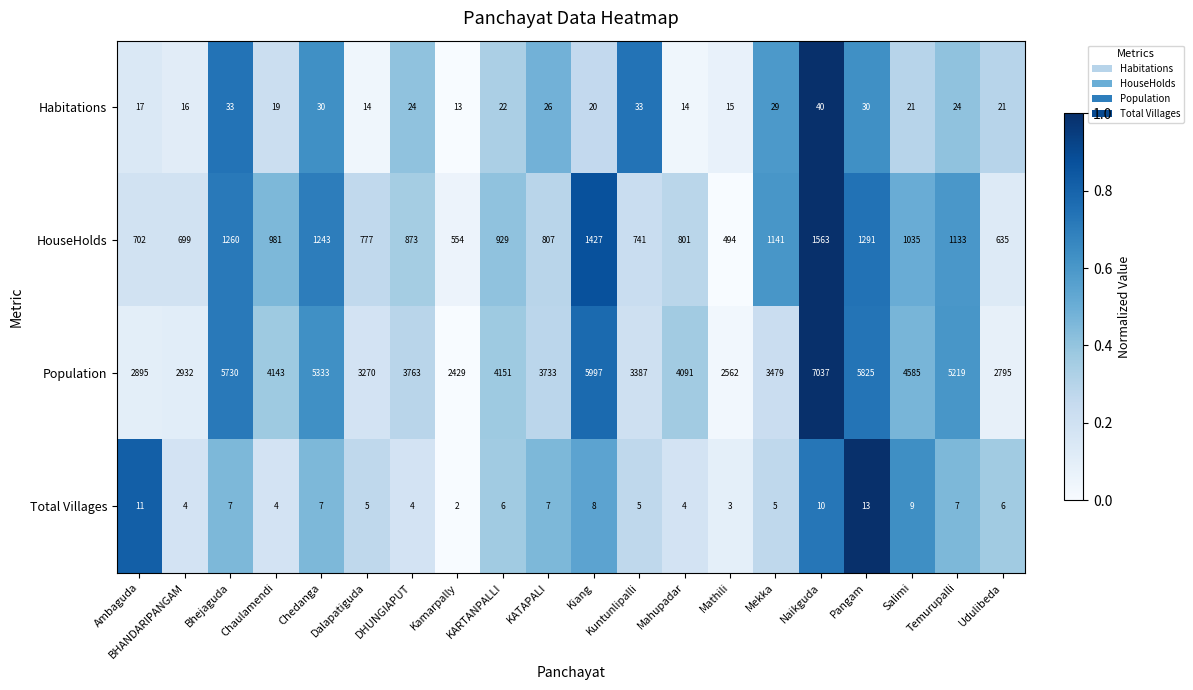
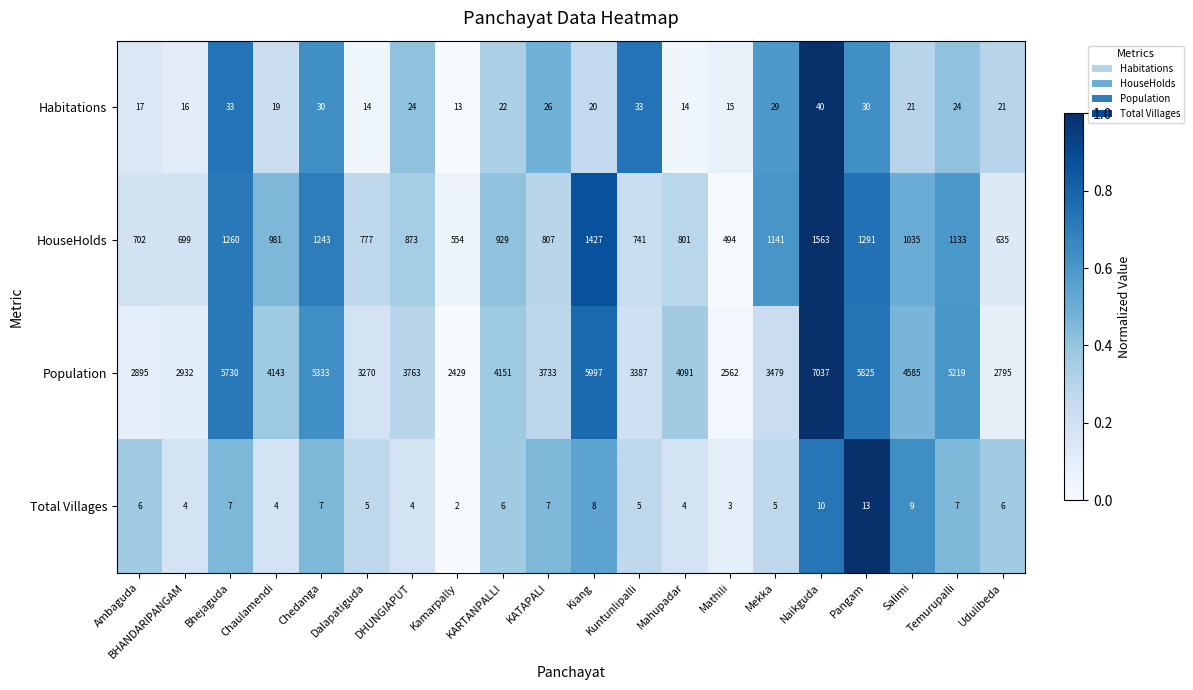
  {
    "Habitations": {
      "Ambaguda": 17,
      "BHANDARIPANGAM": 16,
      "Bhejaguda": 33,
      "Chaulamendi": 19,
      "Chedanga": 30,
      "Dalapatiguda": 14,
      "DHUNGIAPUT": 24,
      "Kamarpally": 13,
      "KARTANPALLI": 22,
      "KATAPALI": 26,
      "Kiang": 20,
      "Kuntunlipalli": 33,
      "Mahupadar": 14,
      "Mathili": 15,
      "Mekka": 29,
      "Naikguda": 40,
      "Pangam": 30,
      "Salimi": 21,
      "Temurupalli": 24,
      "Udulibeda": 21
    },
    "HouseHolds": {
      "Ambaguda": 702,
      "BHANDARIPANGAM": 699,
      "Bhejaguda": 1260,
      "Chaulamendi": 981,
      "Chedanga": 1243,
      "Dalapatiguda": 777,
      "DHUNGIAPUT": 873,
      "Kamarpally": 554,
      "KARTANPALLI": 929,
      "KATAPALI": 807,
      "Kiang": 1427,
      "Kuntunlipalli": 741,
      "Mahupadar": 801,
      "Mathili": 494,
      "Mekka": 1141,
      "Naikguda": 1563,
      "Pangam": 1291,
      "Salimi": 1035,
      "Temurupalli": 1133,
      "Udulibeda": 635
    },
    "Population": {
      "Ambaguda": 2895,
      "BHANDARIPANGAM": 2932,
      "Bhejaguda": 5730,
      "Chaulamendi": 4143,
      "Chedanga": 5333,
      "Dalapatiguda": 3270,
      "DHUNGIAPUT": 3763,
      "Kamarpally": 2429,
      "KARTANPALLI": 4151,
      "KATAPALI": 3733,
      "Kiang": 5997,
      "Kuntunlipalli": 3387,
      "Mahupadar": 4091,
      "Mathili": 2562,
      "Mekka": 3479,
      "Naikguda": 7037,
      "Pangam": 5825,
      "Salimi": 4585,
      "Temurupalli": 5219,
      "Udulibeda": 2795
    },
    "Total Villages": {
-     "Ambaguda": 11,
+     "Ambaguda": 6,
      "BHANDARIPANGAM": 4,
      "Bhejaguda": 7,
      "Chaulamendi": 4,
      "Chedanga": 7,
      "Dalapatiguda": 5,
      "DHUNGIAPUT": 4,
      "Kamarpally": 2,
      "KARTANPALLI": 6,
      "KATAPALI": 7,
      "Kiang": 8,
      "Kuntunlipalli": 5,
      "Mahupadar": 4,
      "Mathili": 3,
      "Mekka": 5,
      "Naikguda": 10,
      "Pangam": 13,
      "Salimi": 9,
      "Temurupalli": 7,
      "Udulibeda": 6
    }
  }
